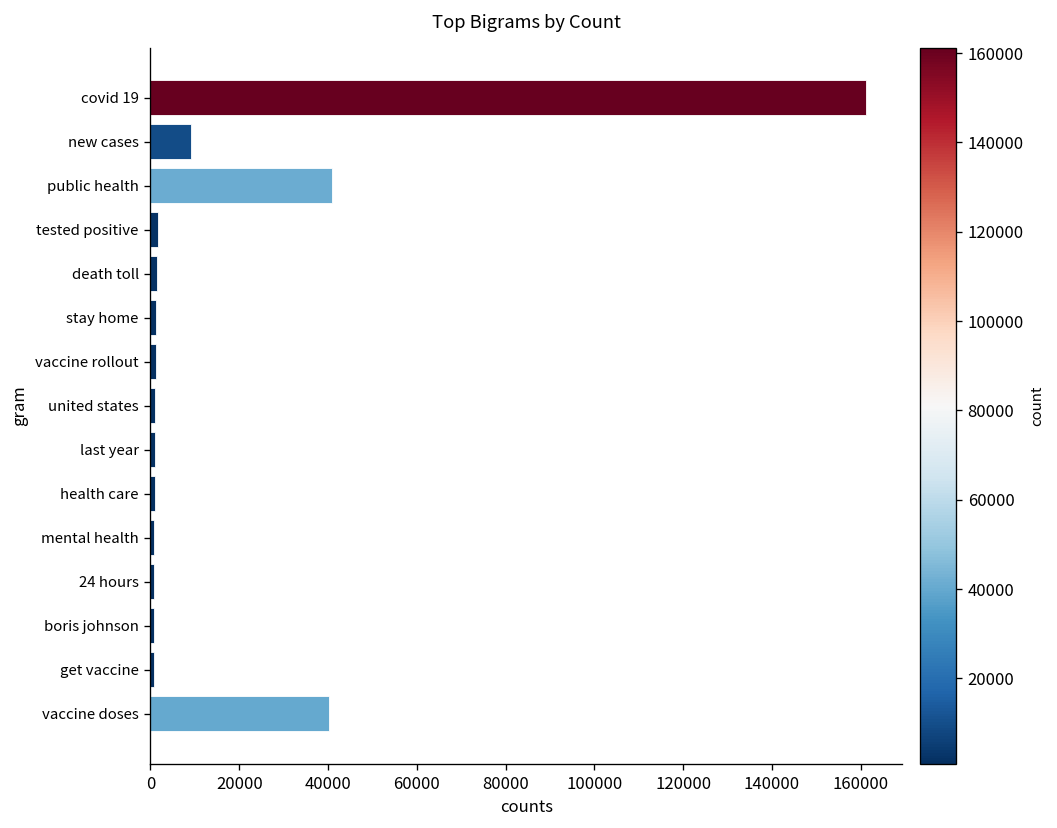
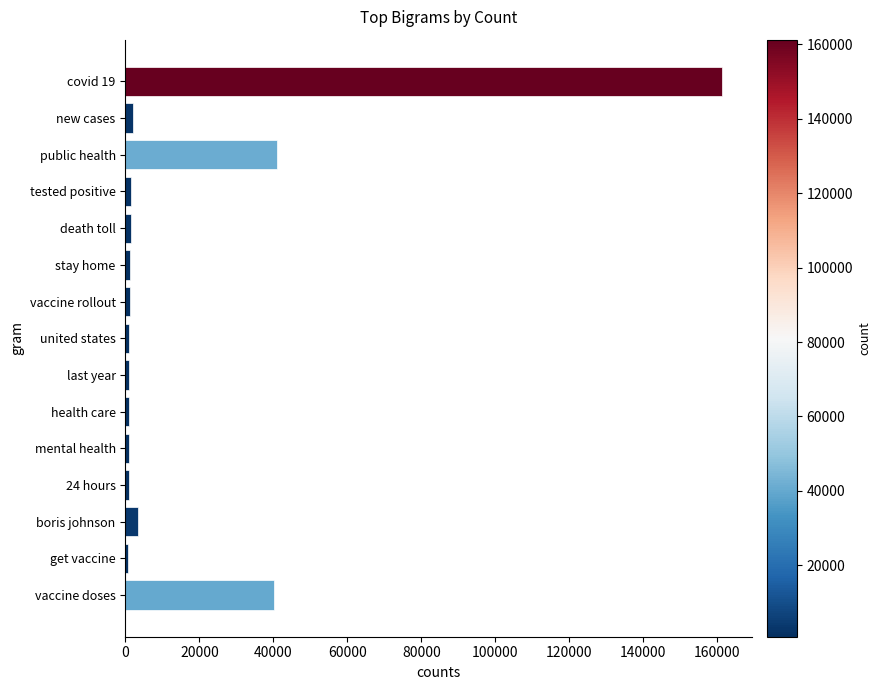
  {
    "covid 19": 161000,
-   "new cases": 9000,
+   "new cases": 2000,
    "public health": 41000,
    "tested positive": 2000,
    "death toll": 2000,
    "stay home": 1000,
    "vaccine rollout": 1000,
    "united states": 1000,
    "last year": 1000,
    "health care": 1000,
    "mental health": 1000,
    "24 hours": 1000,
-   "boris johnson": 1000,
+   "boris johnson": 3000,
    "get vaccine": 1000,
    "vaccine doses": 40000
  }
